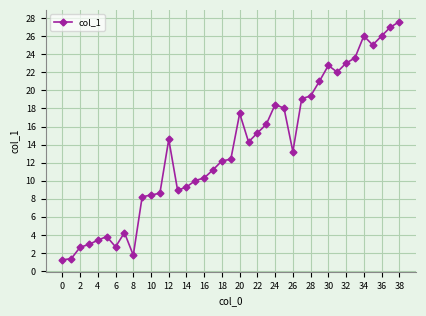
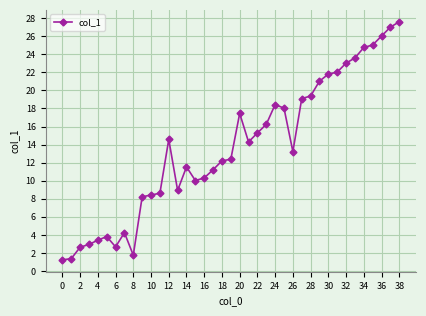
  {
    "0": 1,
    "2": 3,
    "4": 3,
    "6": 3,
    "8": 2,
    "10": 8,
    "12": 15,
-   "14": 9,
+   "14": 12,
    "16": 10,
    "18": 12,
    "20": 17,
    "22": 15,
    "24": 18,
    "26": 13,
    "28": 19,
-   "30": 23,
+   "30": 22,
    "32": 23,
-   "34": 26,
+   "34": 25,
    "36": 26,
    "38": 28
  }
